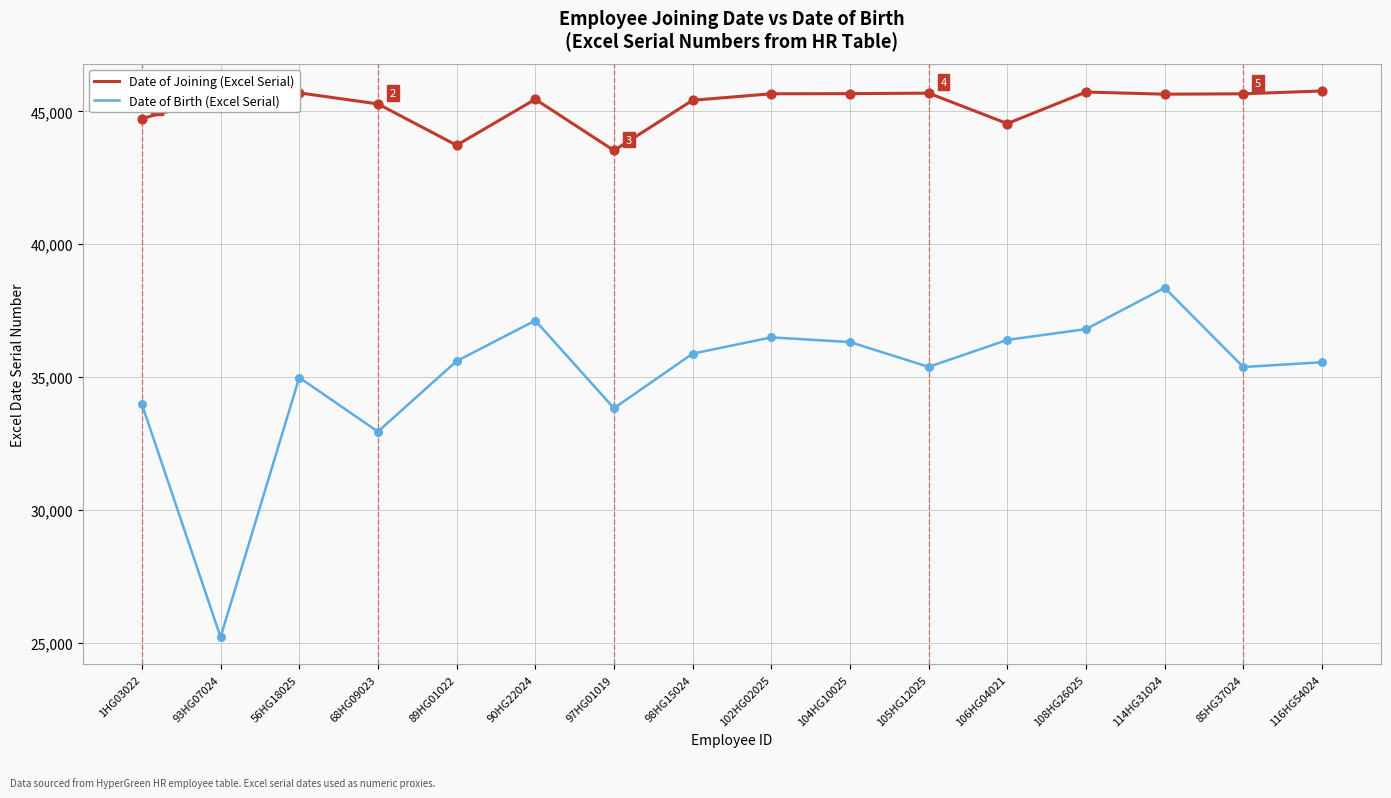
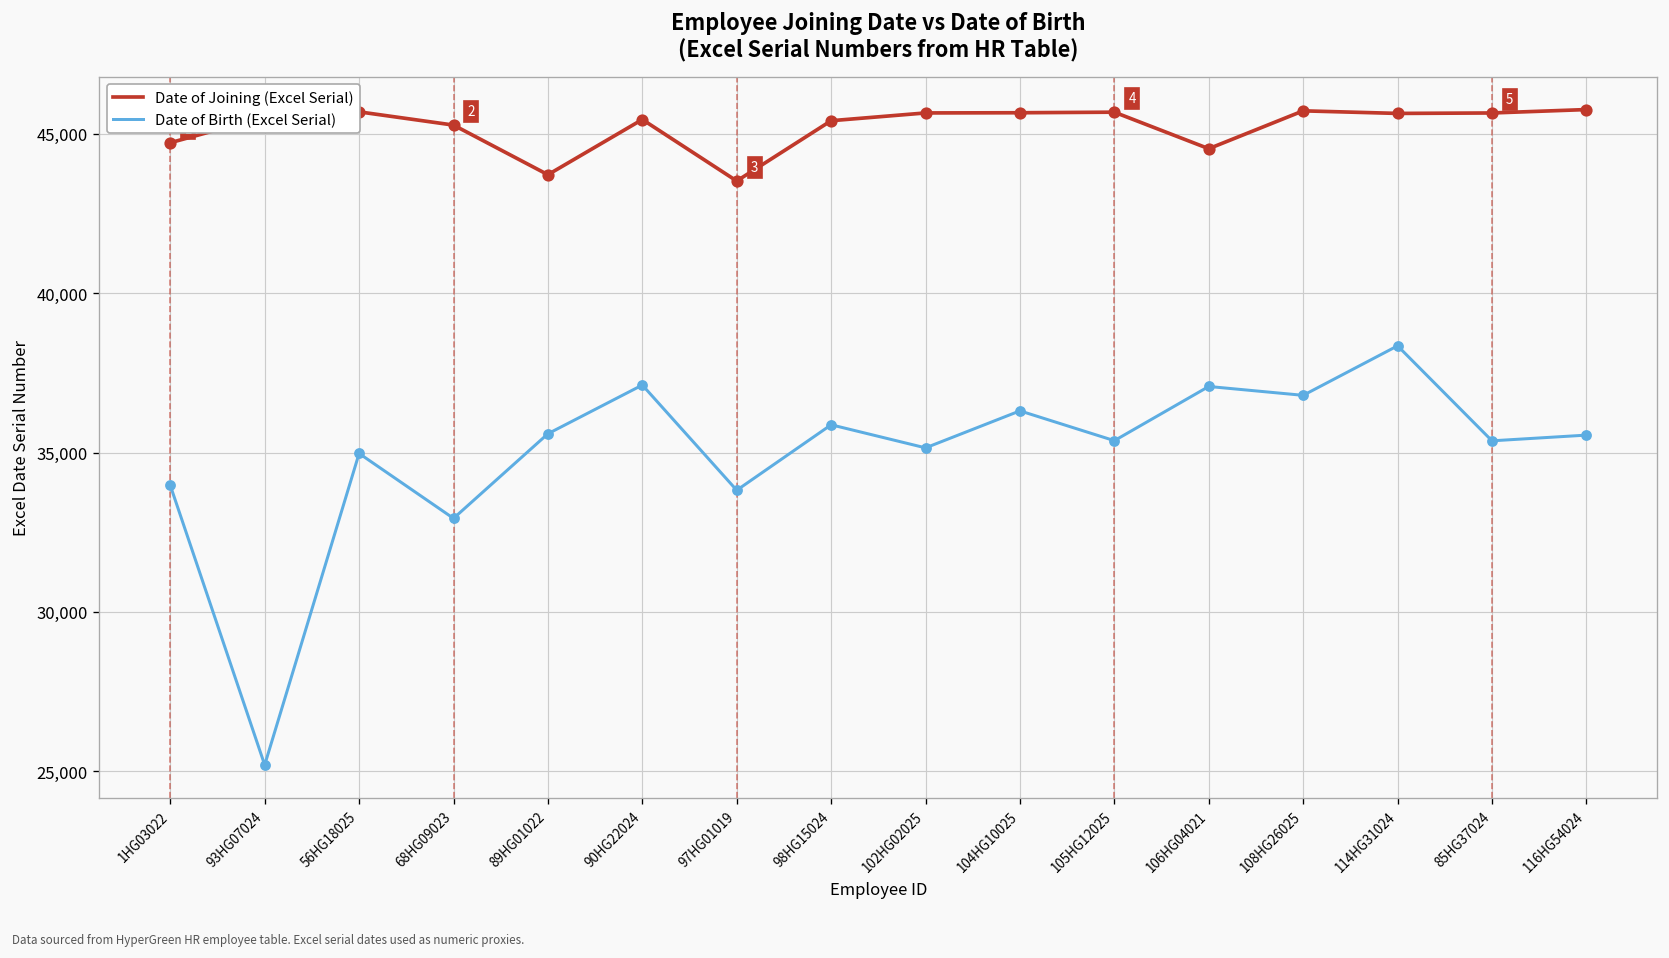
  {
    "Date of Joining (Excel Serial)": {
      "1HG03022": "44,700",
      "89HG01022": "43,700",
      "90HG22024": "45,500",
      "98HG15024": "45,400",
      "102HG02025": "45,700",
      "104HG10025": "45,700",
      "106HG04021": "44,500",
      "108HG26025": "45,700",
      "114HG31024": "45,600",
      "116HG54024": "45,800"
    },
    "Date of Birth (Excel Serial)": {
      "1HG03022": "34,000",
      "93HG07024": "25,200",
      "56HG18025": "35,000",
      "68HG09023": "32,900",
      "89HG01022": "35,600",
      "90HG22024": "37,100",
      "97HG01019": "33,800",
      "98HG15024": "35,900",
-     "102HG02025": "36,500",
+     "102HG02025": "35,200",
      "104HG10025": "36,300",
      "105HG12025": "35,400",
-     "106HG04021": "36,400",
+     "106HG04021": "37,100",
      "108HG26025": "36,800",
      "114HG31024": "38,400",
      "85HG37024": "35,400",
      "116HG54024": "35,600"
    }
  }
